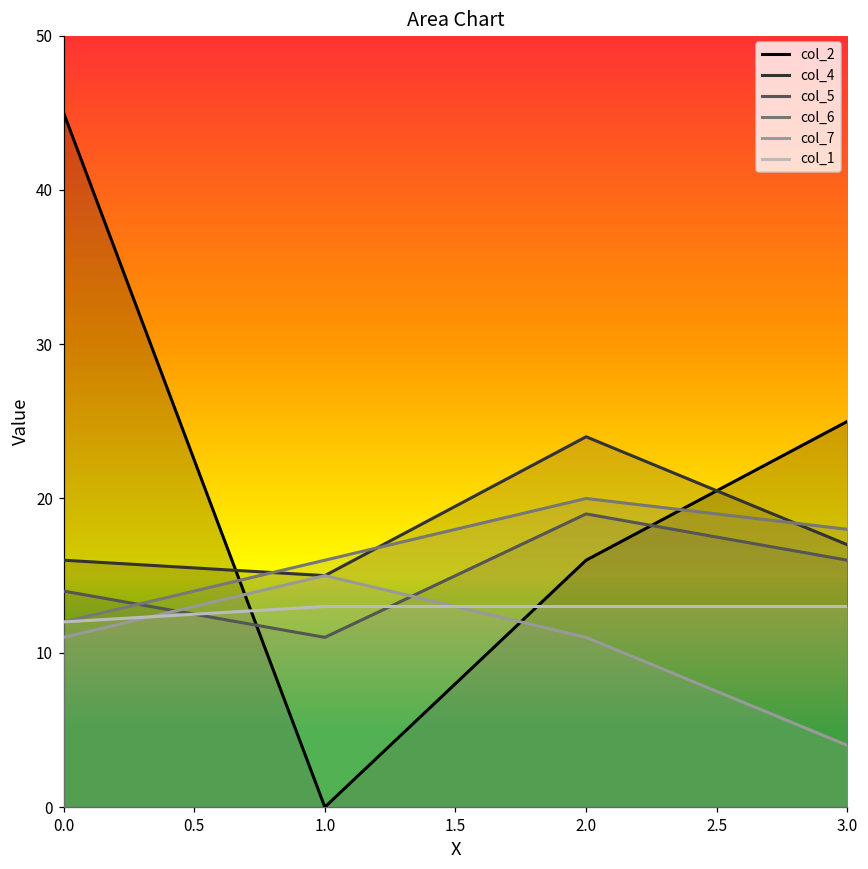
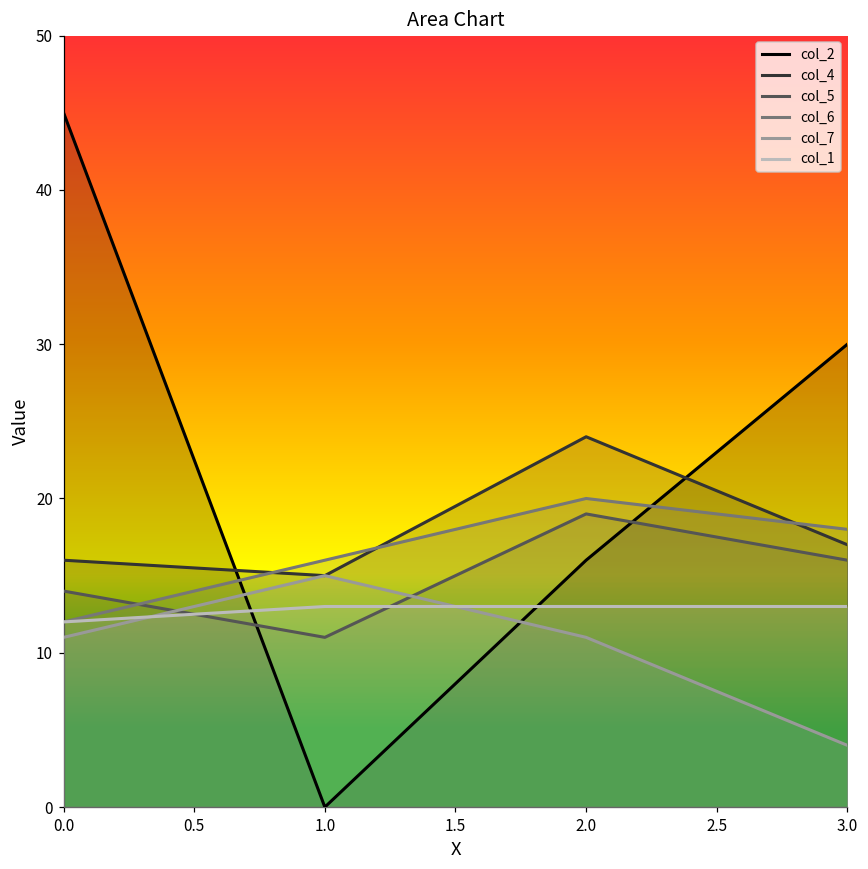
  {
    "col_2": {
      "0.0": 45,
      "1.0": 0,
      "2.0": 16,
-     "3.0": 25
+     "3.0": 30
    }
  }
